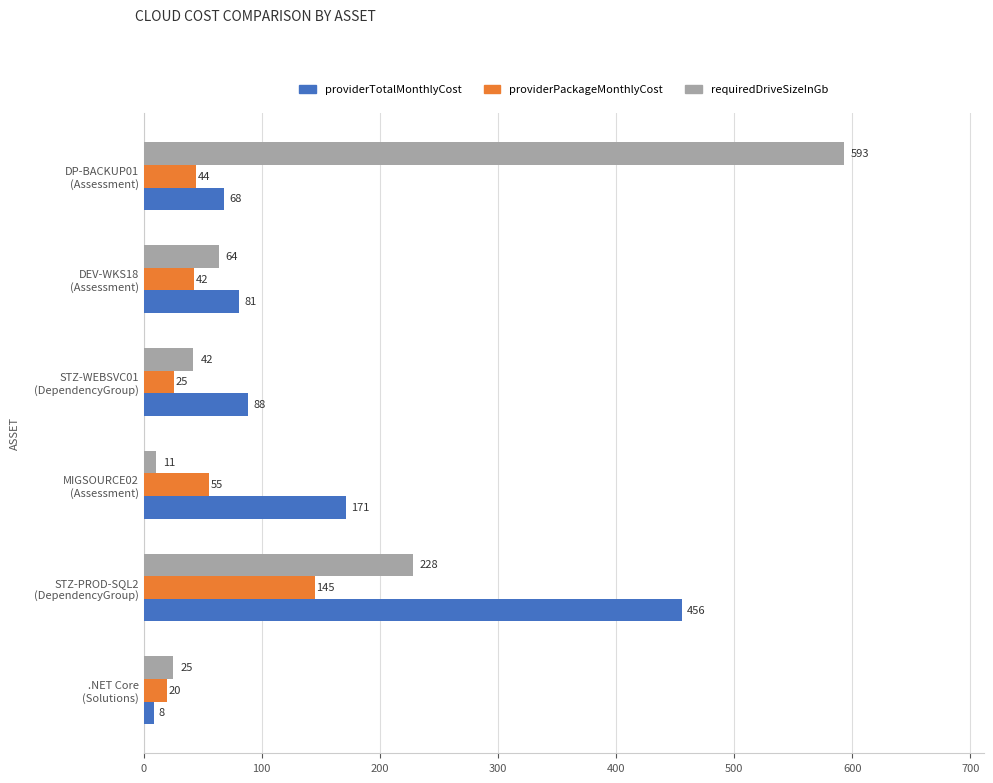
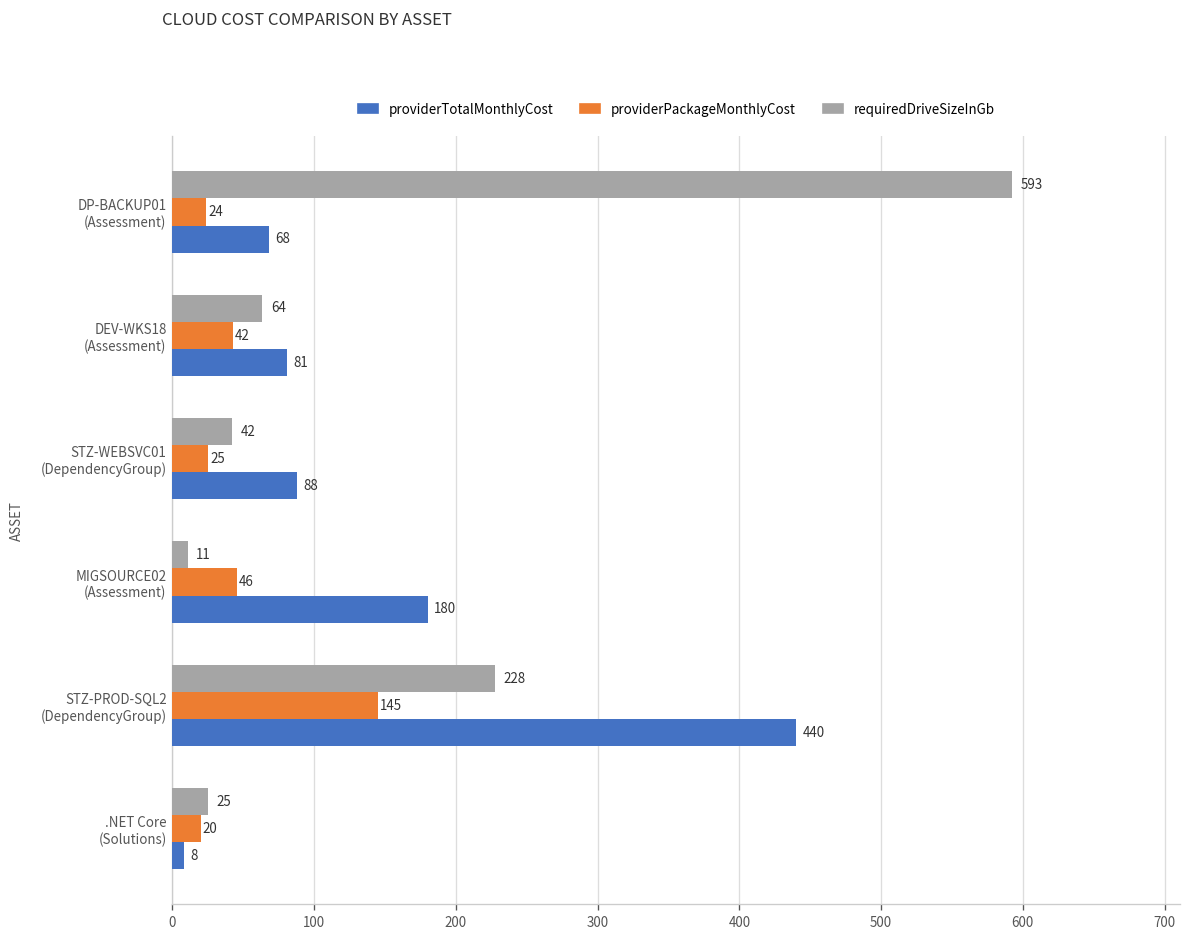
  {
    "providerTotalMonthlyCost": {
      "DP-BACKUP01 (Assessment)": 68,
      "DEV-WKS18 (Assessment)": 81,
      "STZ-WEBSVC01 (DependencyGroup)": 88,
-     "MIGSOURCE02 (Assessment)": 171,
-     "STZ-PROD-SQL2 (DependencyGroup)": 456,
+     "MIGSOURCE02 (Assessment)": 180,
+     "STZ-PROD-SQL2 (DependencyGroup)": 440,
      ".NET Core (Solutions)": 8
    },
    "providerPackageMonthlyCost": {
-     "DP-BACKUP01 (Assessment)": 44,
+     "DP-BACKUP01 (Assessment)": 24,
      "DEV-WKS18 (Assessment)": 42,
      "STZ-WEBSVC01 (DependencyGroup)": 25,
-     "MIGSOURCE02 (Assessment)": 55,
+     "MIGSOURCE02 (Assessment)": 46,
      "STZ-PROD-SQL2 (DependencyGroup)": 145,
      ".NET Core (Solutions)": 20
    },
    "requiredDriveSizeInGb": {
      "DP-BACKUP01 (Assessment)": 593,
      "DEV-WKS18 (Assessment)": 64,
      "STZ-WEBSVC01 (DependencyGroup)": 42,
      "MIGSOURCE02 (Assessment)": 11,
      "STZ-PROD-SQL2 (DependencyGroup)": 228,
      ".NET Core (Solutions)": 25
    }
  }
